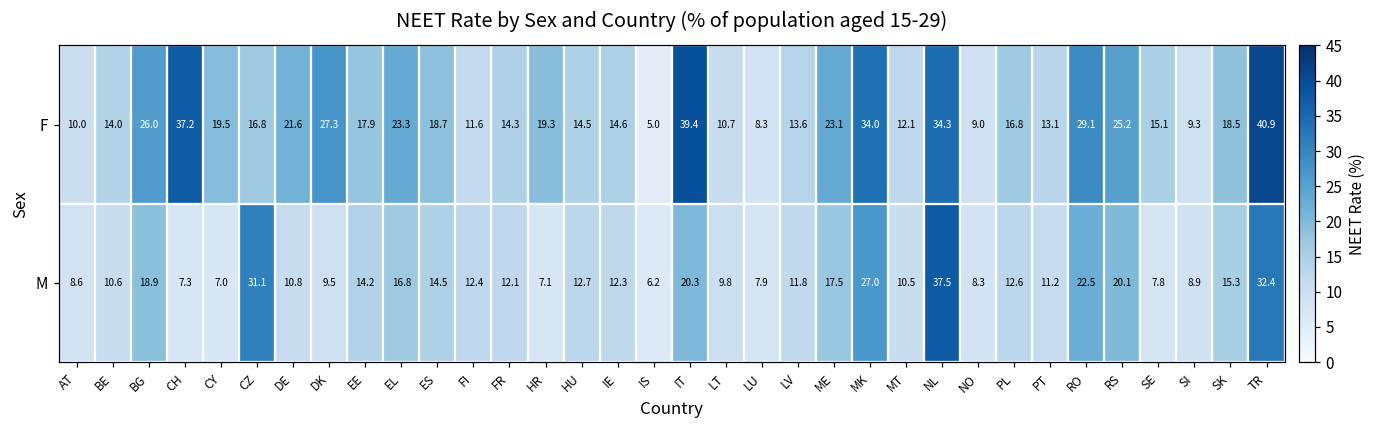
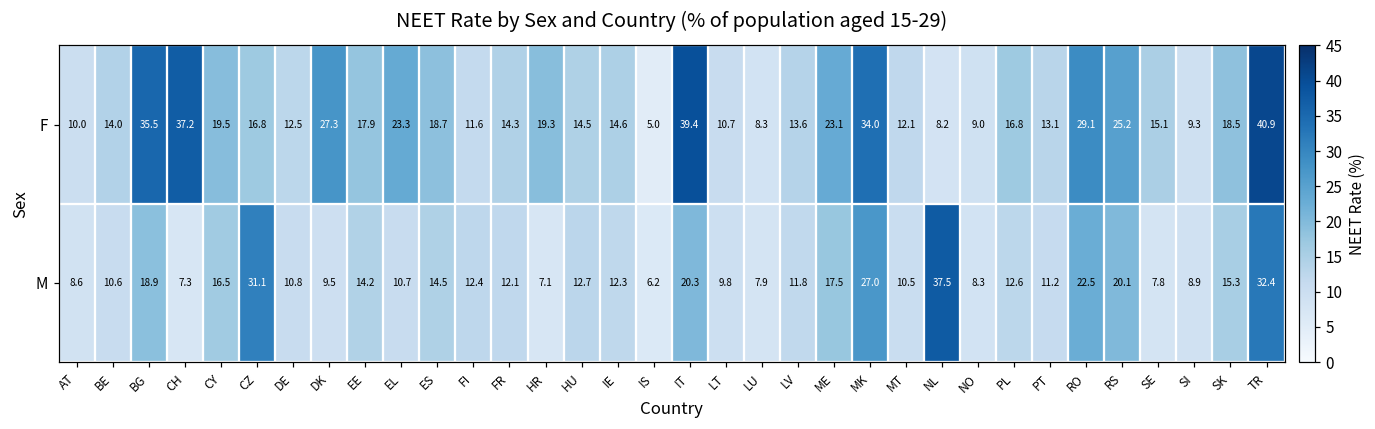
  {
    "F": {
      "AT": 10.0,
      "BE": 14.0,
-     "BG": 26.0,
+     "BG": 35.5,
      "CH": 37.2,
      "CY": 19.5,
      "CZ": 16.8,
-     "DE": 21.6,
+     "DE": 12.5,
      "DK": 27.3,
      "EE": 17.9,
      "EL": 23.3,
      "ES": 18.7,
      "FI": 11.6,
      "FR": 14.3,
      "HR": 19.3,
      "HU": 14.5,
      "IE": 14.6,
      "IS": 5.0,
      "IT": 39.4,
      "LT": 10.7,
      "LU": 8.3,
      "LV": 13.6,
      "ME": 23.1,
      "MK": 34.0,
      "MT": 12.1,
-     "NL": 34.3,
+     "NL": 8.2,
      "NO": 9.0,
      "PL": 16.8,
      "PT": 13.1,
      "RO": 29.1,
      "RS": 25.2,
      "SE": 15.1,
      "SI": 9.3,
      "SK": 18.5,
      "TR": 40.9
    },
    "M": {
      "AT": 8.6,
      "BE": 10.6,
      "BG": 18.9,
      "CH": 7.3,
-     "CY": 7.0,
+     "CY": 16.5,
      "CZ": 31.1,
      "DE": 10.8,
      "DK": 9.5,
      "EE": 14.2,
-     "EL": 16.8,
+     "EL": 10.7,
      "ES": 14.5,
      "FI": 12.4,
      "FR": 12.1,
      "HR": 7.1,
      "HU": 12.7,
      "IE": 12.3,
      "IS": 6.2,
      "IT": 20.3,
      "LT": 9.8,
      "LU": 7.9,
      "LV": 11.8,
      "ME": 17.5,
      "MK": 27.0,
      "MT": 10.5,
      "NL": 37.5,
      "NO": 8.3,
      "PL": 12.6,
      "PT": 11.2,
      "RO": 22.5,
      "RS": 20.1,
      "SE": 7.8,
      "SI": 8.9,
      "SK": 15.3,
      "TR": 32.4
    }
  }
